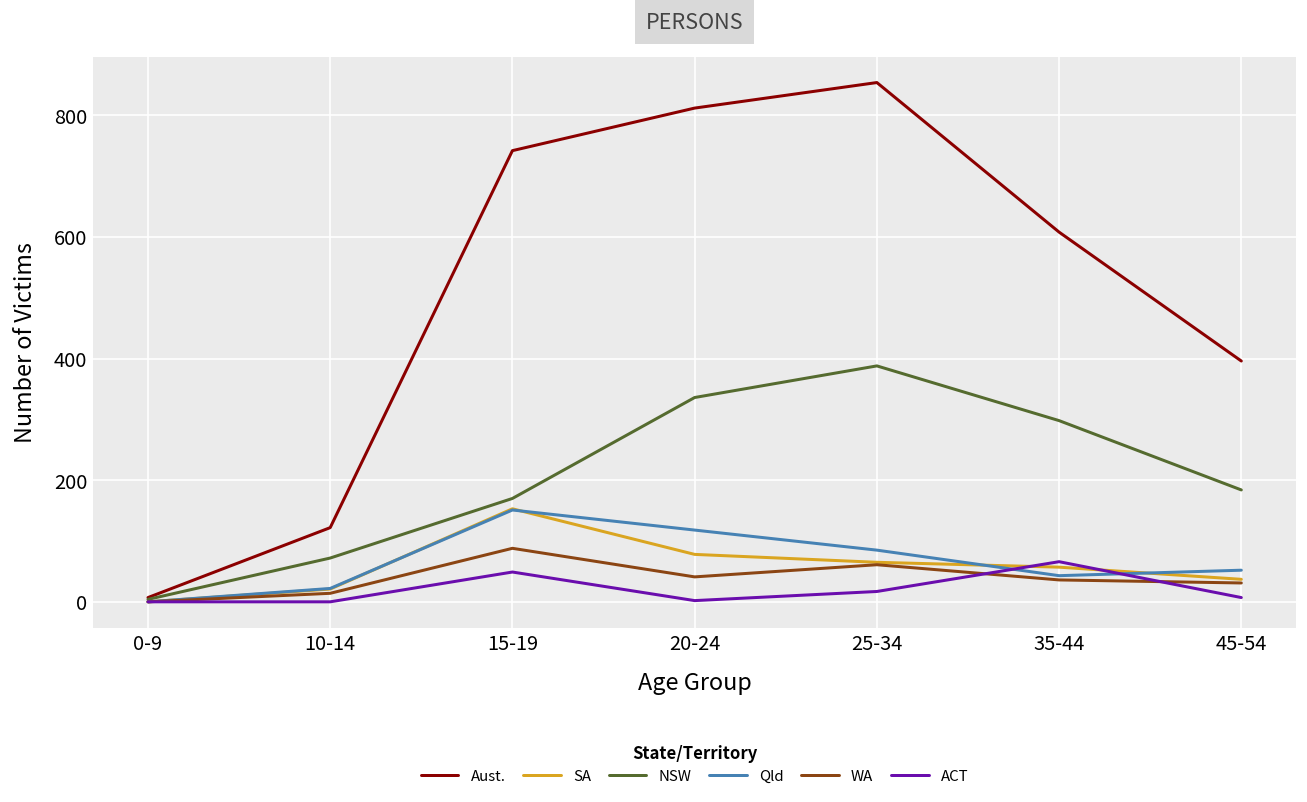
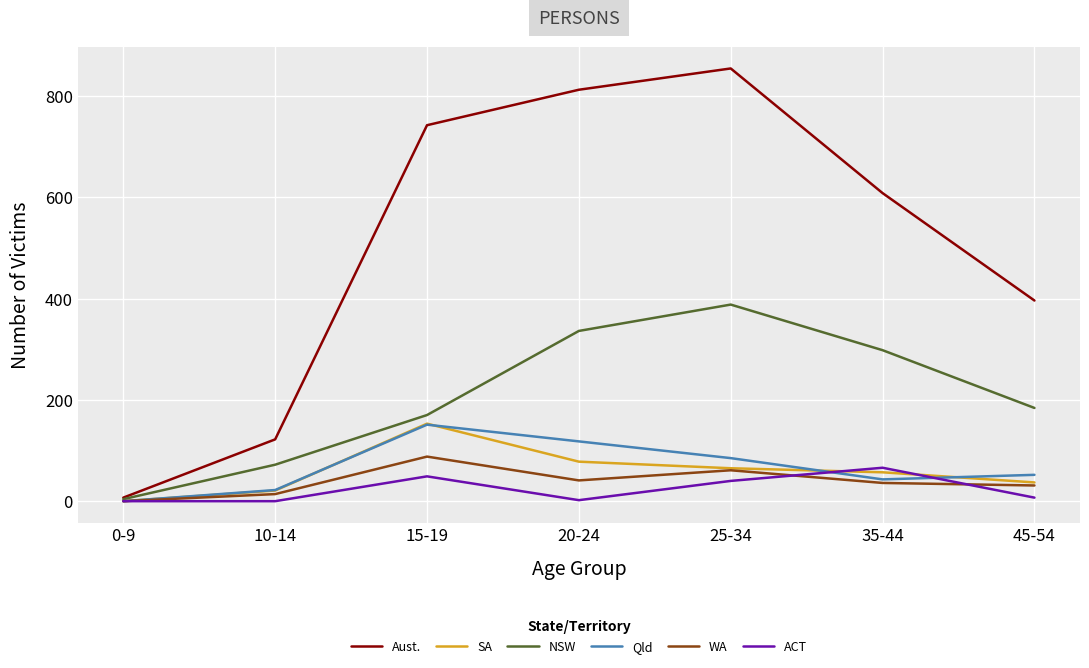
  {
    "Aust.": {
      "10-14": 120,
      "15-19": 740,
      "20-24": 810,
      "25-34": 850,
      "35-44": 610,
      "45-54": 400
    },
    "SA": {
      "20-24": 80,
      "35-44": 60,
      "45-54": 40
    },
    "NSW": {
      "10-14": 70,
      "15-19": 170,
      "20-24": 340,
      "25-34": 390,
      "35-44": 300,
      "45-54": 180
    },
    "Qld": {
      "20-24": 120,
      "25-34": 90,
      "35-44": 40,
      "45-54": 50
    },
    "WA": {
      "10-14": 10,
      "15-19": 90,
      "20-24": 40,
      "35-44": 40,
      "45-54": 30
    },
    "ACT": {
      "10-14": 0,
      "15-19": 50,
      "20-24": 0,
-     "25-34": 20,
+     "25-34": 40,
      "35-44": 70,
      "45-54": 10
    }
  }
